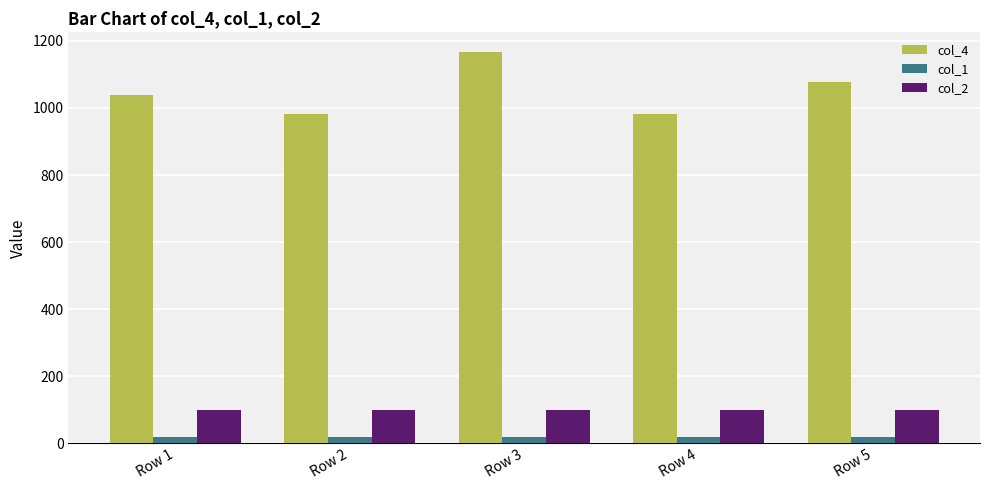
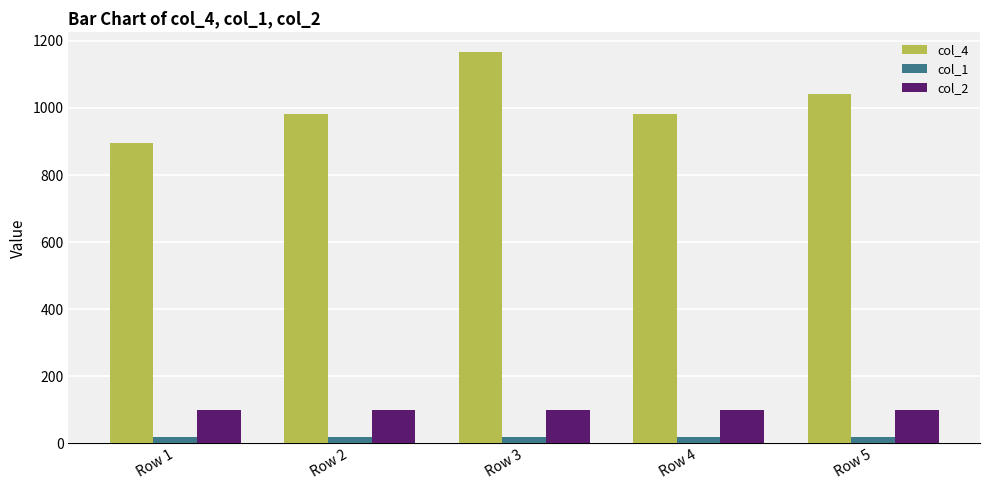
  {
    "col_4": {
-     "Row 1": 1040,
+     "Row 1": 900,
      "Row 2": 980,
      "Row 3": 1170,
      "Row 4": 980,
-     "Row 5": 1080
+     "Row 5": 1040
    },
    "col_1": {
      "Row 1": 20,
      "Row 2": 20,
      "Row 3": 20,
      "Row 4": 20,
      "Row 5": 20
    },
    "col_2": {
      "Row 1": 100,
      "Row 2": 100,
      "Row 3": 100,
      "Row 4": 100,
      "Row 5": 100
    }
  }
